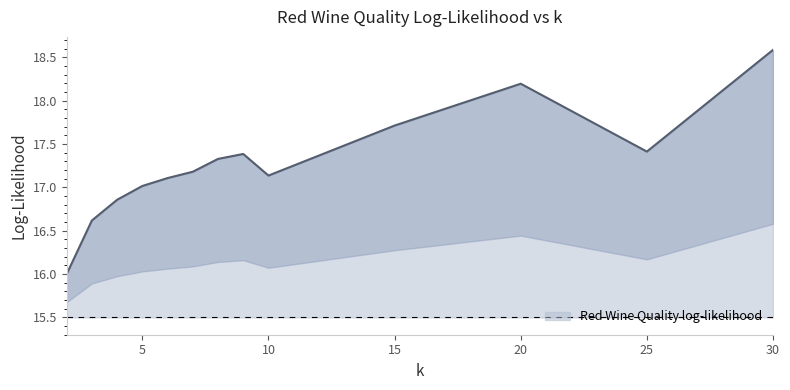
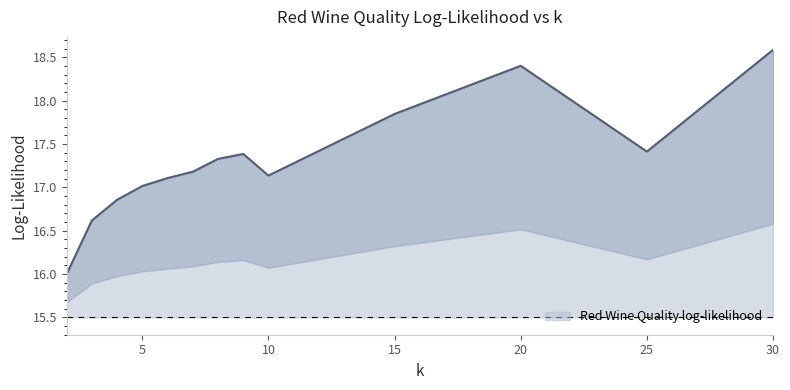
  {
    "5": 17.0,
    "10": 17.1,
-   "15": 17.7,
-   "20": 18.2,
+   "15": 17.8,
+   "20": 18.4,
    "25": 17.4,
    "30": 18.6
  }
